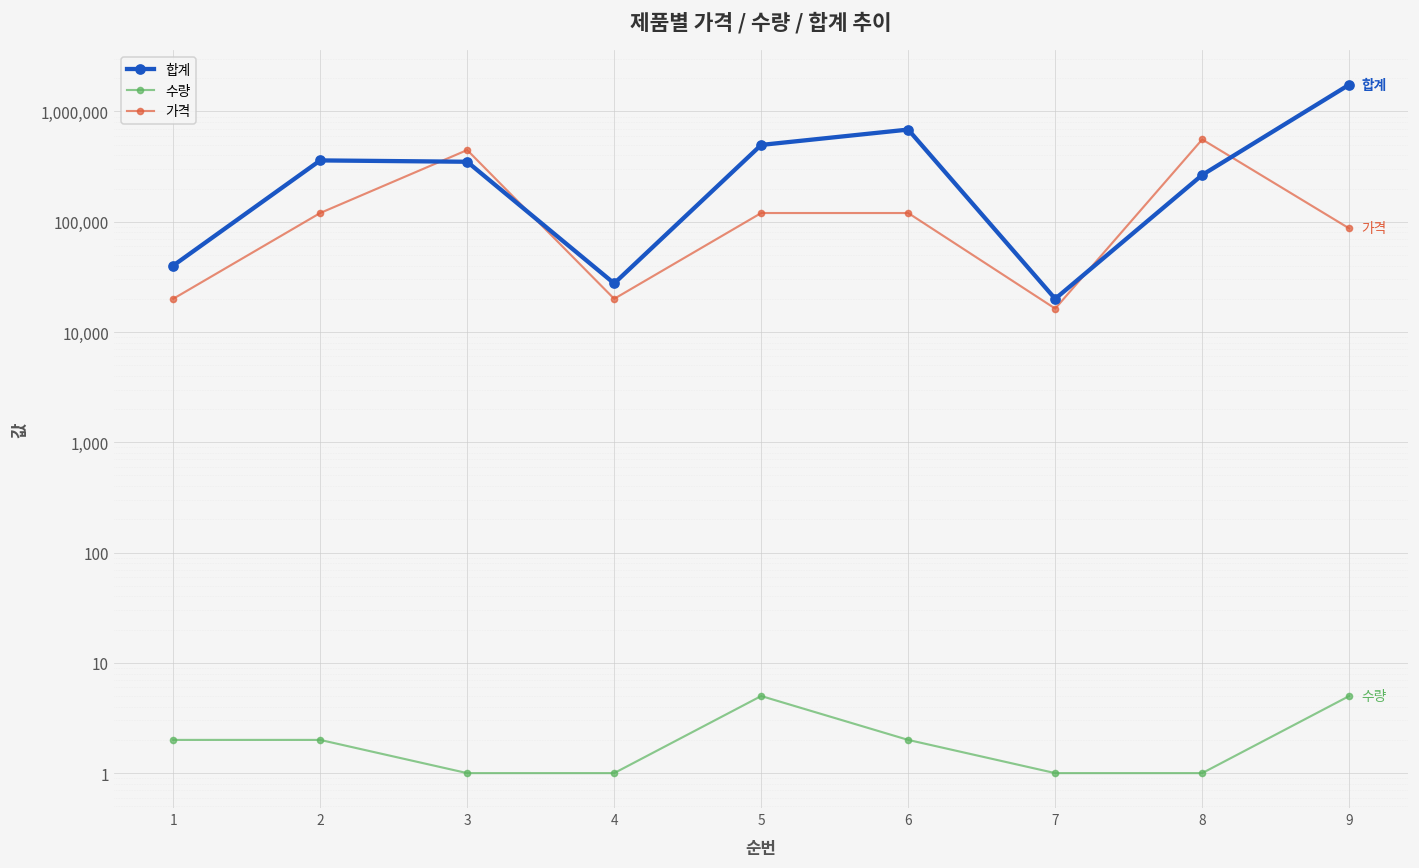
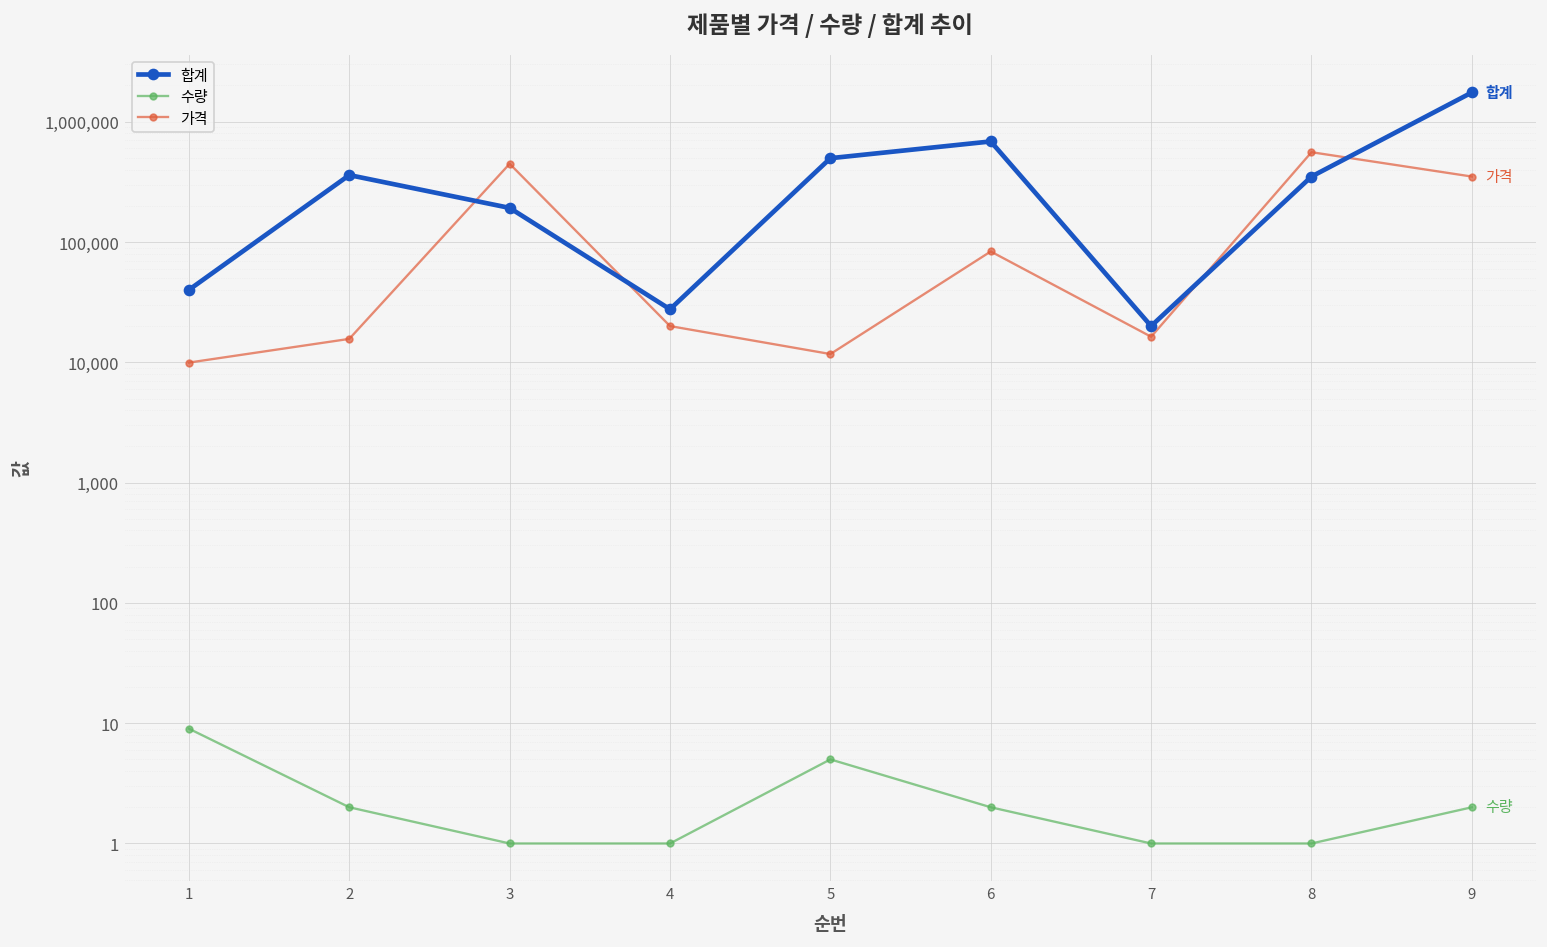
  {
    "합계": {
      "1": "40,000",
      "2": "360,000",
-     "3": "350,000",
+     "3": "190,000",
      "4": "28,000",
      "5": "500,000",
      "6": "700,000",
      "7": "20,000",
-     "8": "270,000",
+     "8": "350,000",
      "9": "1,800,000"
    },
    "수량": {
-     "1": "2",
+     "1": "9",
      "2": "2",
      "3": "1",
      "4": "1",
      "5": "5",
      "6": "2",
      "7": "1",
      "8": "1",
-     "9": "5"
+     "9": "2"
    },
    "가격": {
-     "1": "20,000",
-     "2": "120,000",
+     "1": "10,000",
+     "2": "16,000",
      "3": "400,000",
      "4": "20,000",
-     "5": "120,000",
-     "6": "120,000",
+     "5": "12,000",
+     "6": "80,000",
      "7": "16,000",
      "8": "600,000",
-     "9": "90,000"
+     "9": "350,000"
    }
  }
